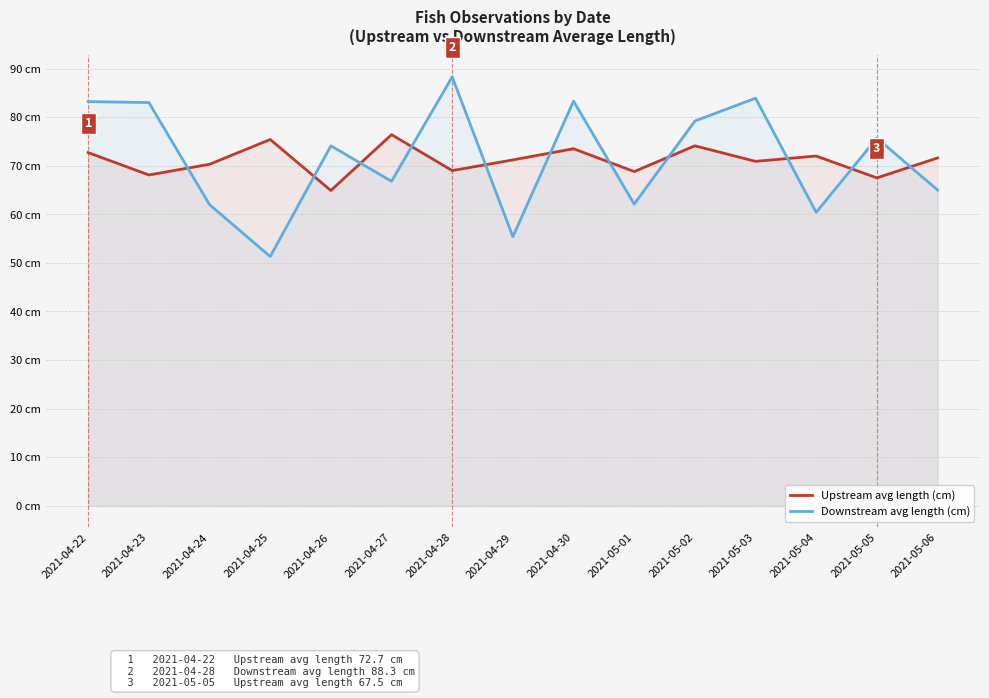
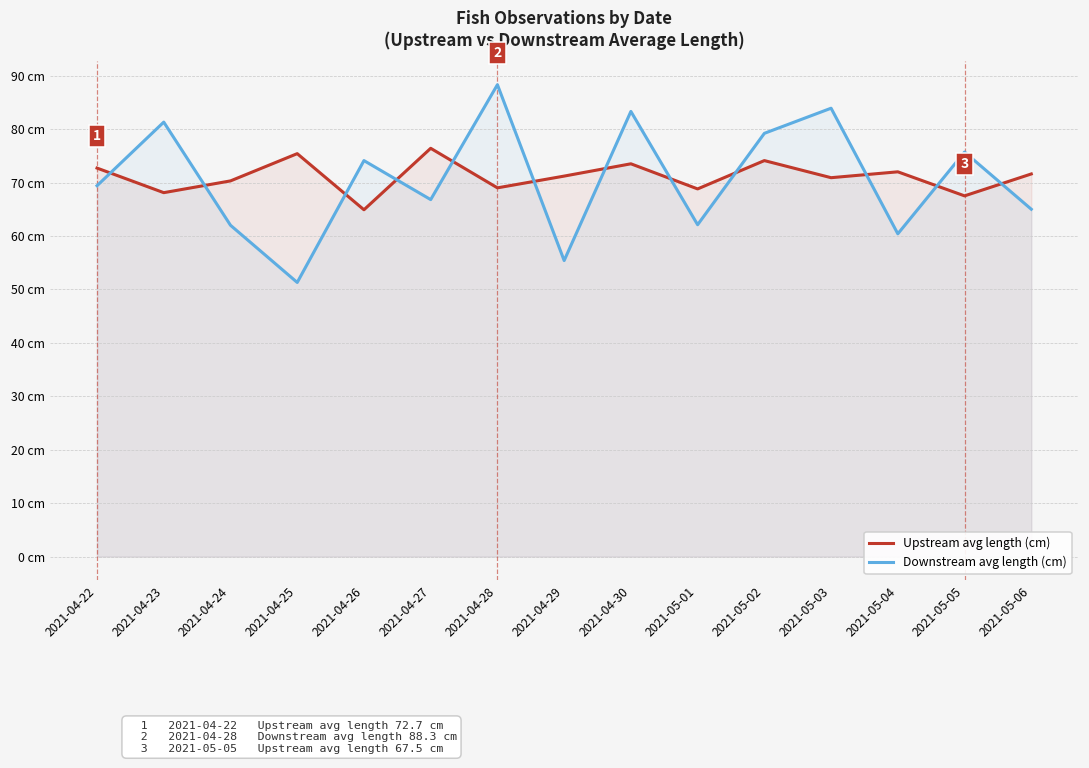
  {
    "Upstream avg length (cm)": {
      "2021-04-23": "68 cm",
      "2021-04-24": "70 cm",
      "2021-04-25": "75 cm",
      "2021-04-26": "65 cm",
      "2021-04-27": "76 cm",
      "2021-04-28": "69 cm",
      "2021-04-29": "71 cm",
      "2021-04-30": "74 cm",
      "2021-05-01": "69 cm",
      "2021-05-02": "74 cm",
      "2021-05-03": "71 cm",
      "2021-05-04": "72 cm",
      "2021-05-05": "68 cm",
      "2021-05-06": "72 cm"
    },
    "Downstream avg length (cm)": {
-     "2021-04-22": "83 cm",
-     "2021-04-23": "83 cm",
+     "2021-04-22": "69 cm",
+     "2021-04-23": "81 cm",
      "2021-04-24": "62 cm",
      "2021-04-25": "51 cm",
      "2021-04-26": "74 cm",
      "2021-04-27": "67 cm",
      "2021-04-29": "55 cm",
      "2021-04-30": "83 cm",
      "2021-05-01": "62 cm",
      "2021-05-02": "79 cm",
      "2021-05-03": "84 cm",
      "2021-05-04": "60 cm",
      "2021-05-06": "65 cm"
    }
  }
